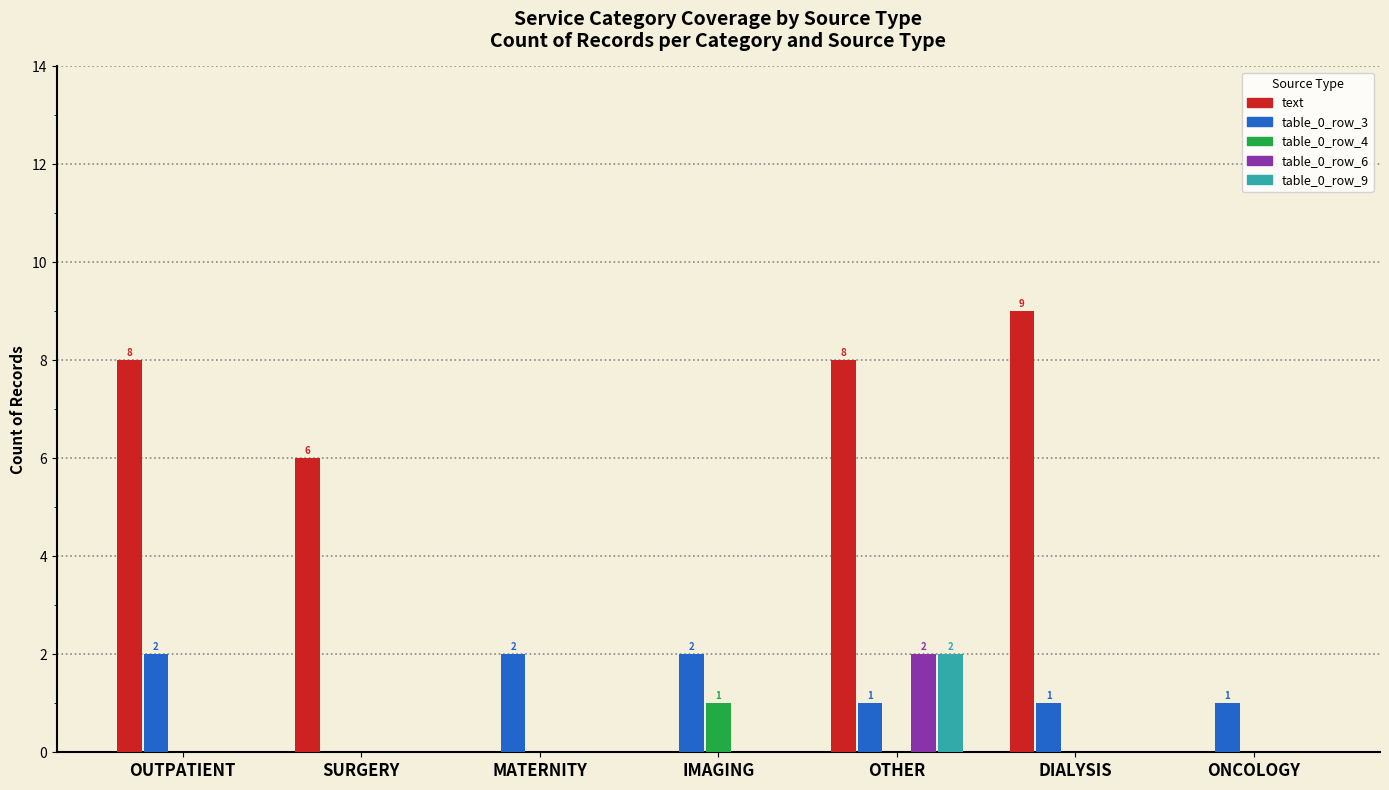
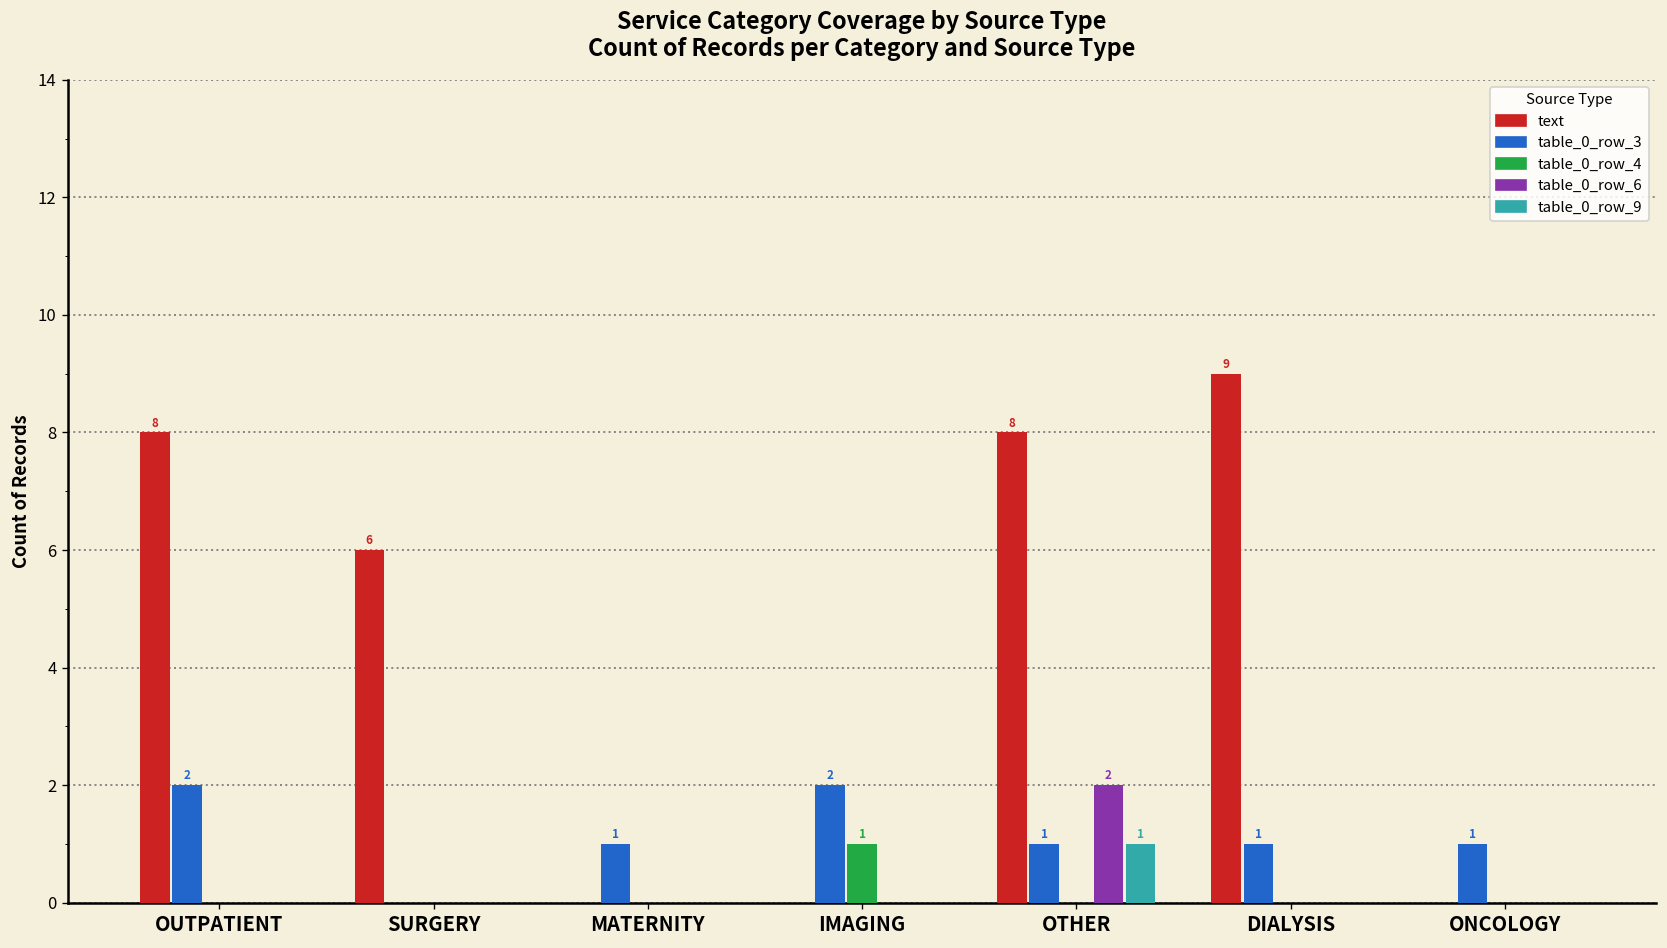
  {
    "text": {
      "OUTPATIENT": 8,
      "SURGERY": 6,
      "OTHER": 8,
      "DIALYSIS": 9
    },
    "table_0_row_3": {
      "OUTPATIENT": 2,
-     "MATERNITY": 2,
+     "MATERNITY": 1,
      "IMAGING": 2,
      "OTHER": 1,
      "DIALYSIS": 1,
      "ONCOLOGY": 1
    },
    "table_0_row_4": {
      "IMAGING": 1
    },
    "table_0_row_6": {
      "OTHER": 2
    },
    "table_0_row_9": {
-     "OTHER": 2
+     "OTHER": 1
    }
  }
